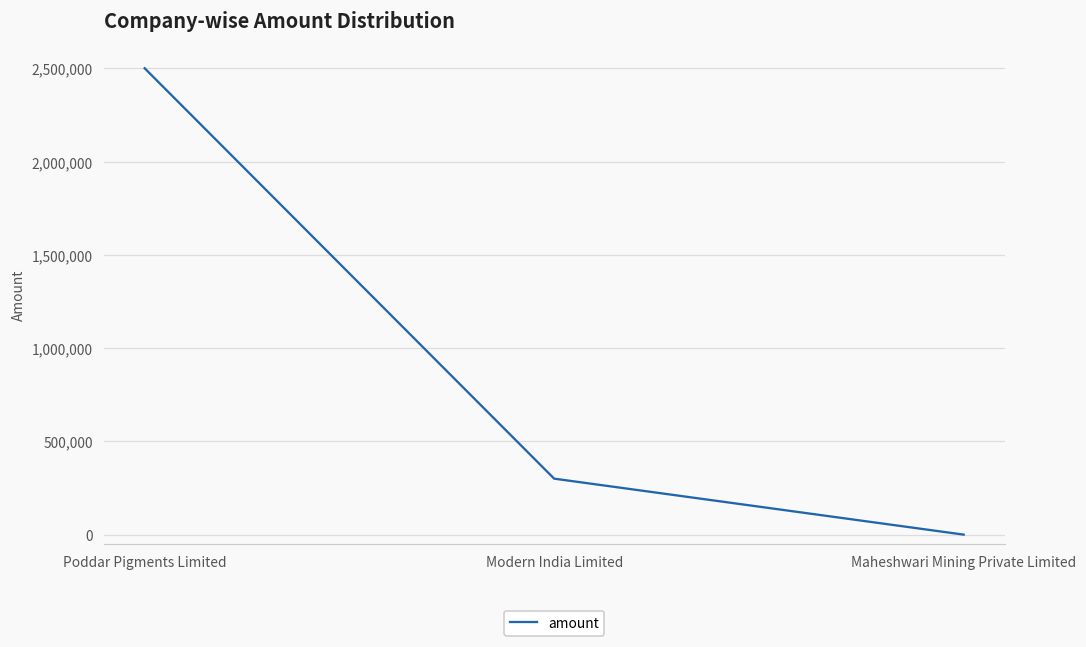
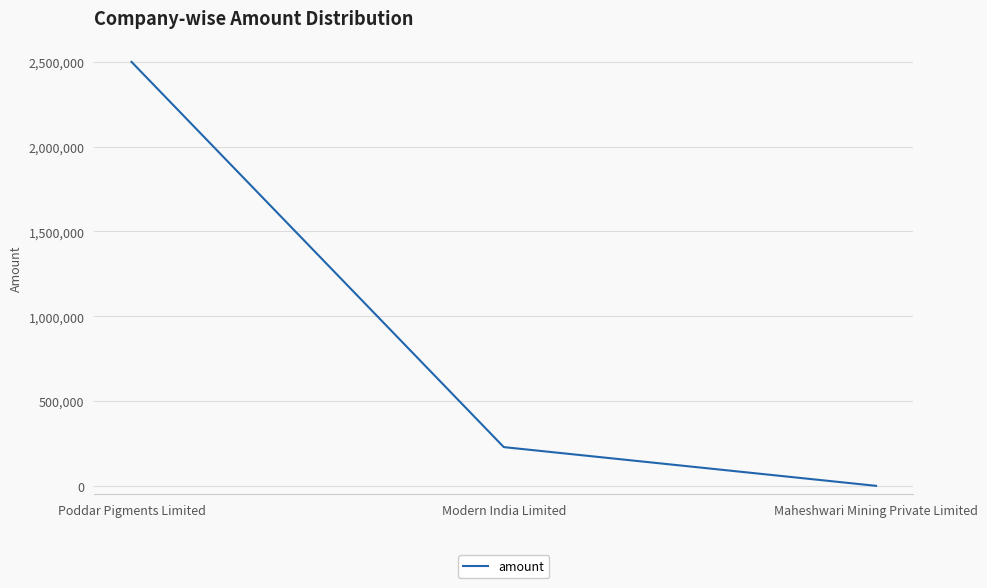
  {
    "Poddar Pigments Limited": "2,500,000",
-   "Modern India Limited": "300,000",
+   "Modern India Limited": "230,000",
    "Maheshwari Mining Private Limited": "0"
  }
